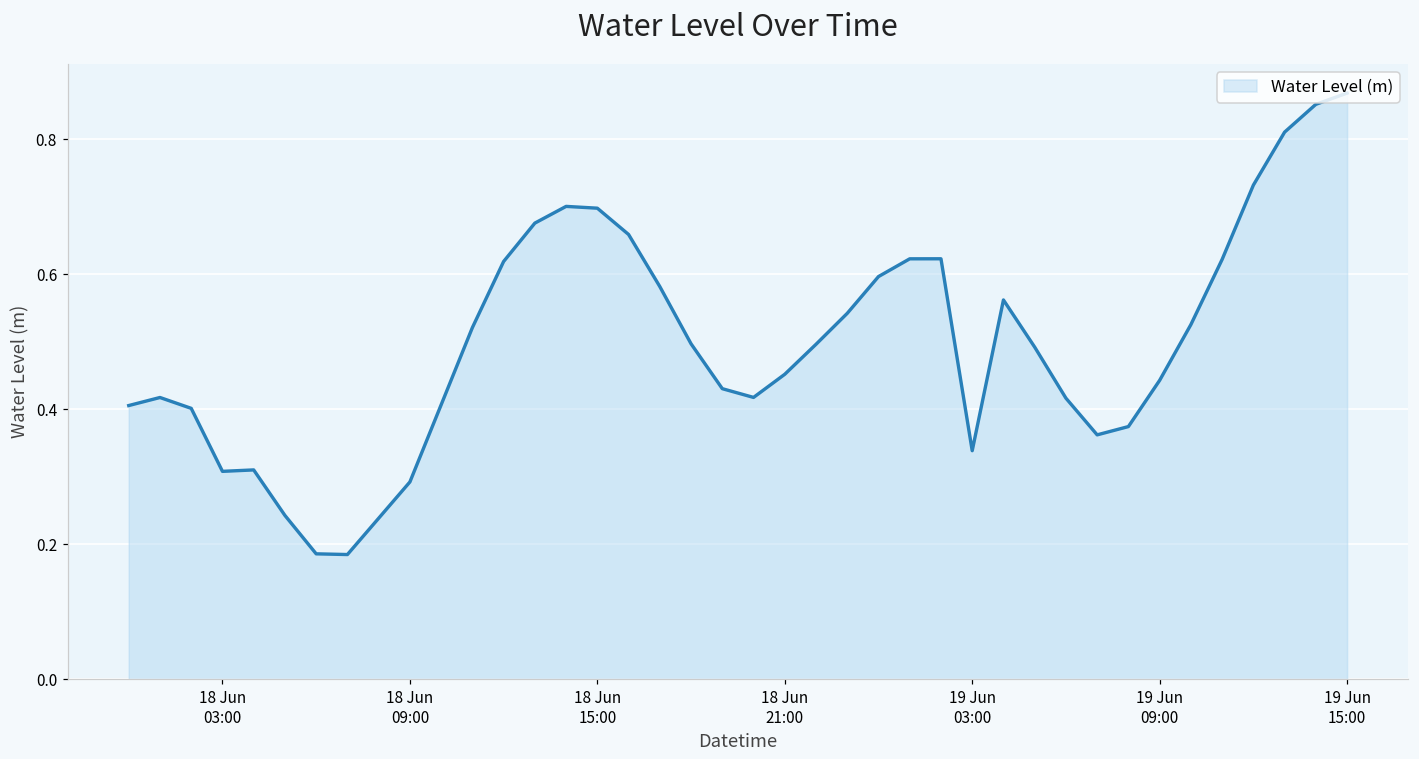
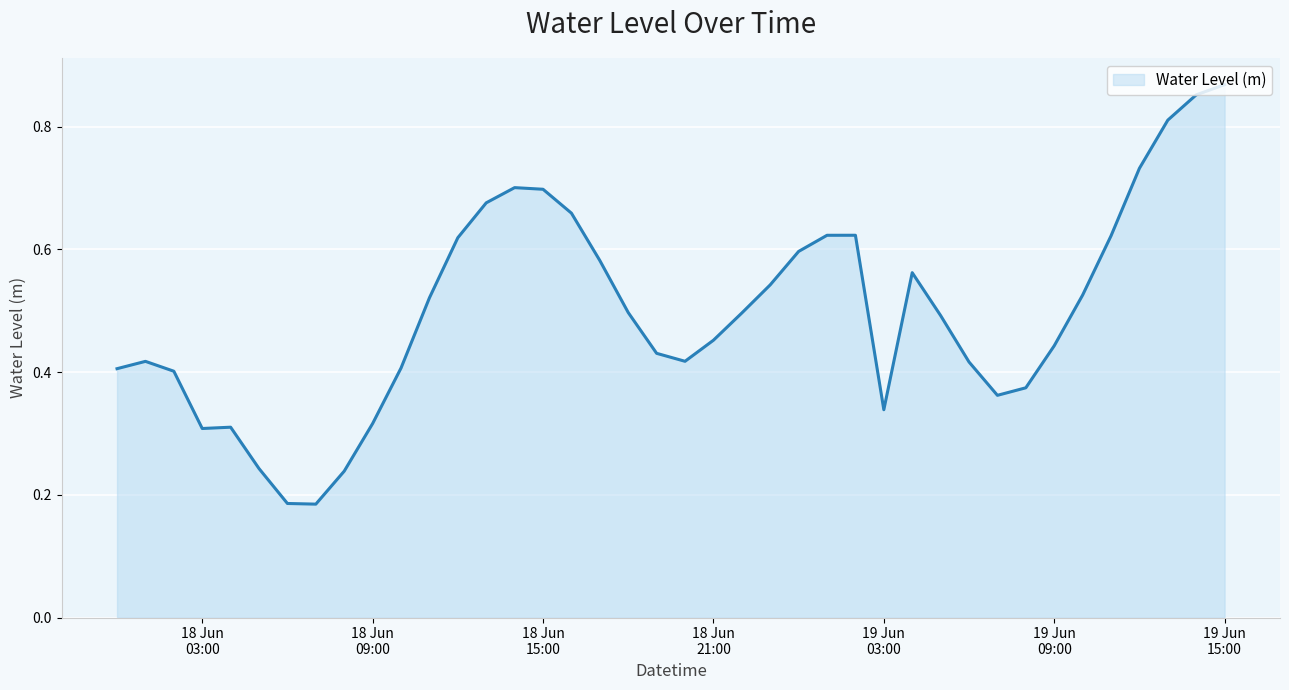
  {
    "18 Jun 03:00": 0.31,
-   "18 Jun 09:00": 0.29,
+   "18 Jun 09:00": 0.32,
    "18 Jun 15:00": 0.70,
    "18 Jun 21:00": 0.45,
    "19 Jun 03:00": 0.34,
    "19 Jun 09:00": 0.44
  }
